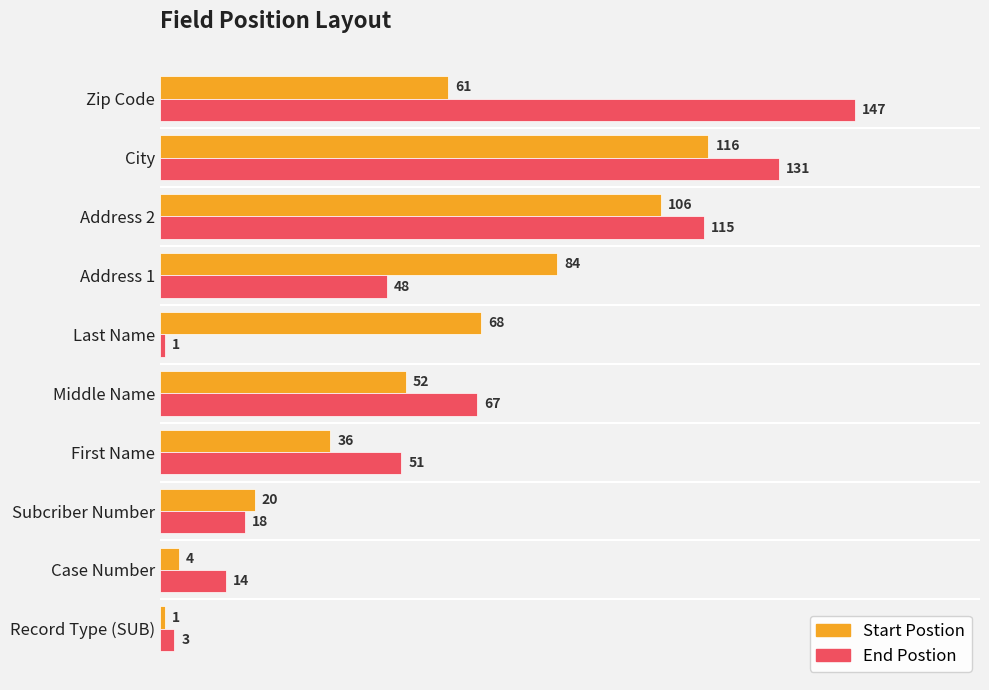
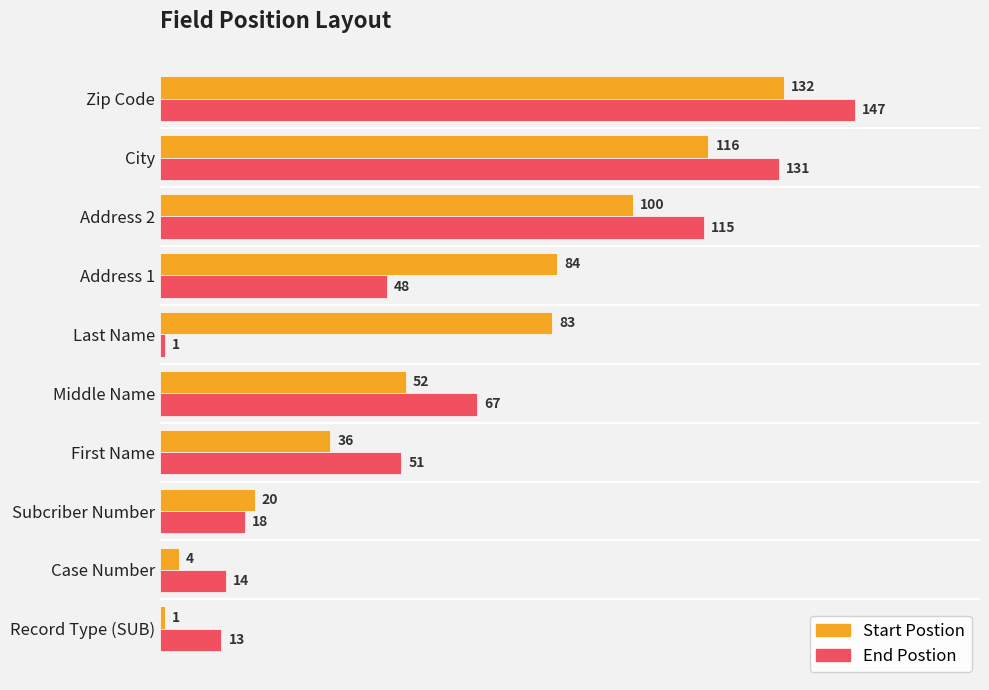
  {
    "Start Postion": {
-     "Zip Code": 61,
+     "Zip Code": 132,
      "City": 116,
-     "Address 2": 106,
+     "Address 2": 100,
      "Address 1": 84,
-     "Last Name": 68,
+     "Last Name": 83,
      "Middle Name": 52,
      "First Name": 36,
      "Subcriber Number": 20,
      "Case Number": 4,
      "Record Type (SUB)": 1
    },
    "End Postion": {
      "Zip Code": 147,
      "City": 131,
      "Address 2": 115,
      "Address 1": 48,
      "Last Name": 1,
      "Middle Name": 67,
      "First Name": 51,
      "Subcriber Number": 18,
      "Case Number": 14,
-     "Record Type (SUB)": 3
+     "Record Type (SUB)": 13
    }
  }
